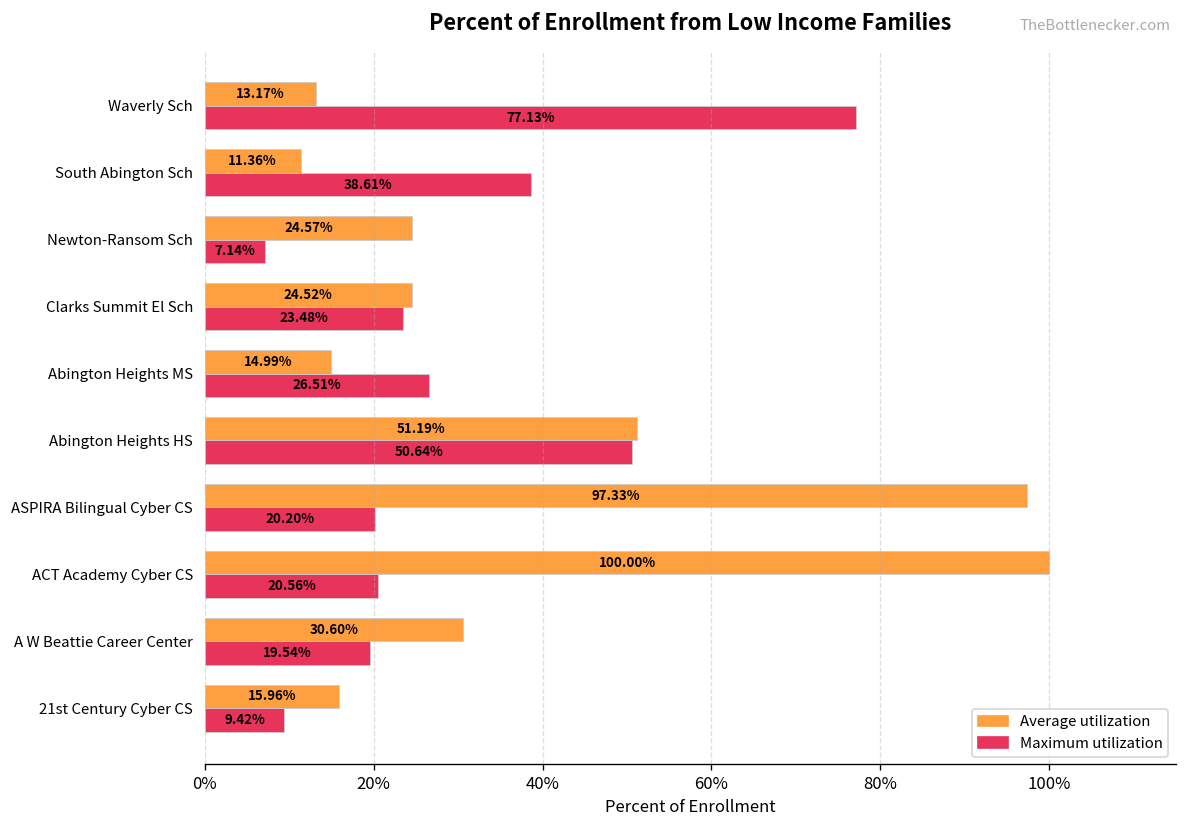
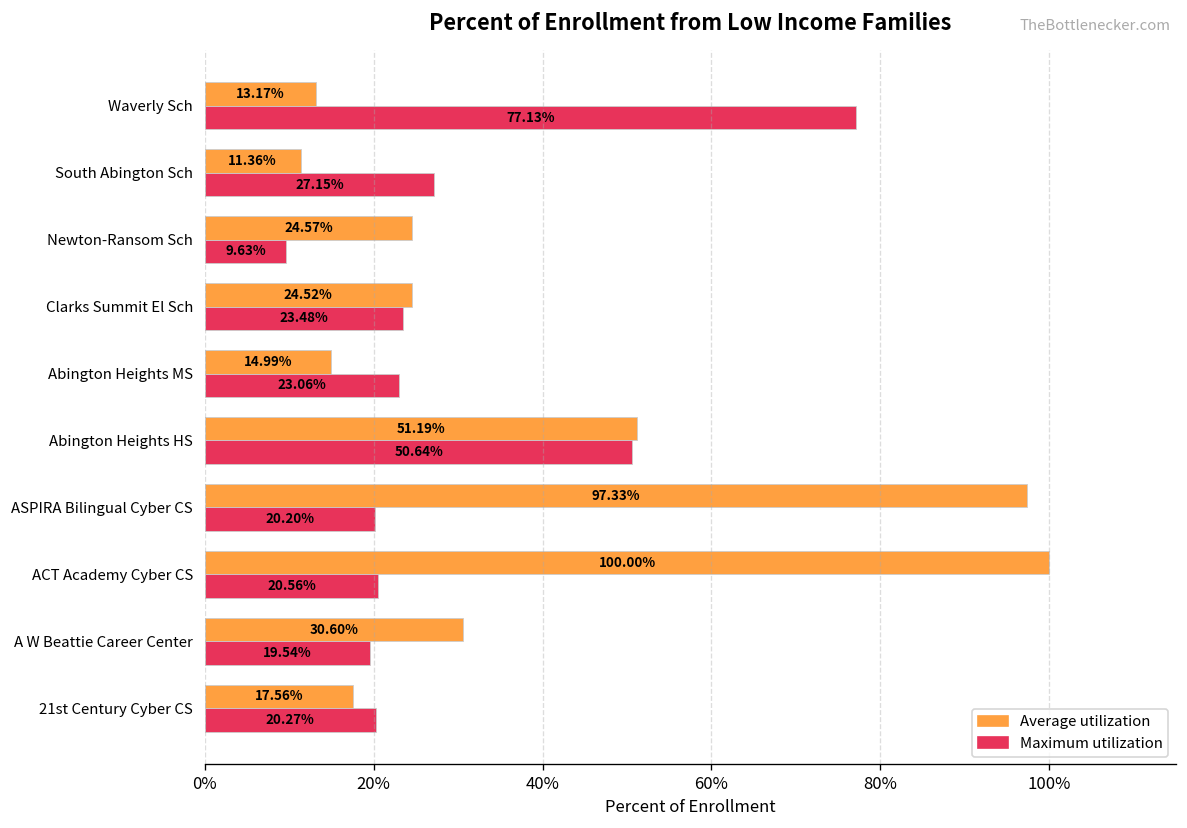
  {
    "Average utilization": {
      "Waverly Sch": "13.17%",
      "South Abington Sch": "11.36%",
      "Newton-Ransom Sch": "24.57%",
      "Clarks Summit El Sch": "24.52%",
      "Abington Heights MS": "14.99%",
      "Abington Heights HS": "51.19%",
      "ASPIRA Bilingual Cyber CS": "97.33%",
      "ACT Academy Cyber CS": "100.00%",
      "A W Beattie Career Center": "30.60%",
-     "21st Century Cyber CS": "15.96%"
+     "21st Century Cyber CS": "17.56%"
    },
    "Maximum utilization": {
      "Waverly Sch": "77.13%",
-     "South Abington Sch": "38.61%",
-     "Newton-Ransom Sch": "7.14%",
+     "South Abington Sch": "27.15%",
+     "Newton-Ransom Sch": "9.63%",
      "Clarks Summit El Sch": "23.48%",
-     "Abington Heights MS": "26.51%",
+     "Abington Heights MS": "23.06%",
      "Abington Heights HS": "50.64%",
      "ASPIRA Bilingual Cyber CS": "20.20%",
      "ACT Academy Cyber CS": "20.56%",
      "A W Beattie Career Center": "19.54%",
-     "21st Century Cyber CS": "9.42%"
+     "21st Century Cyber CS": "20.27%"
    }
  }
